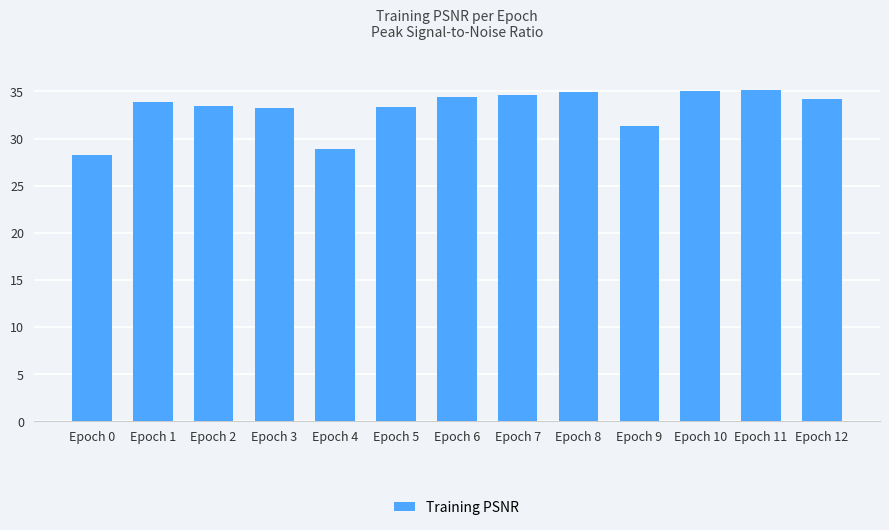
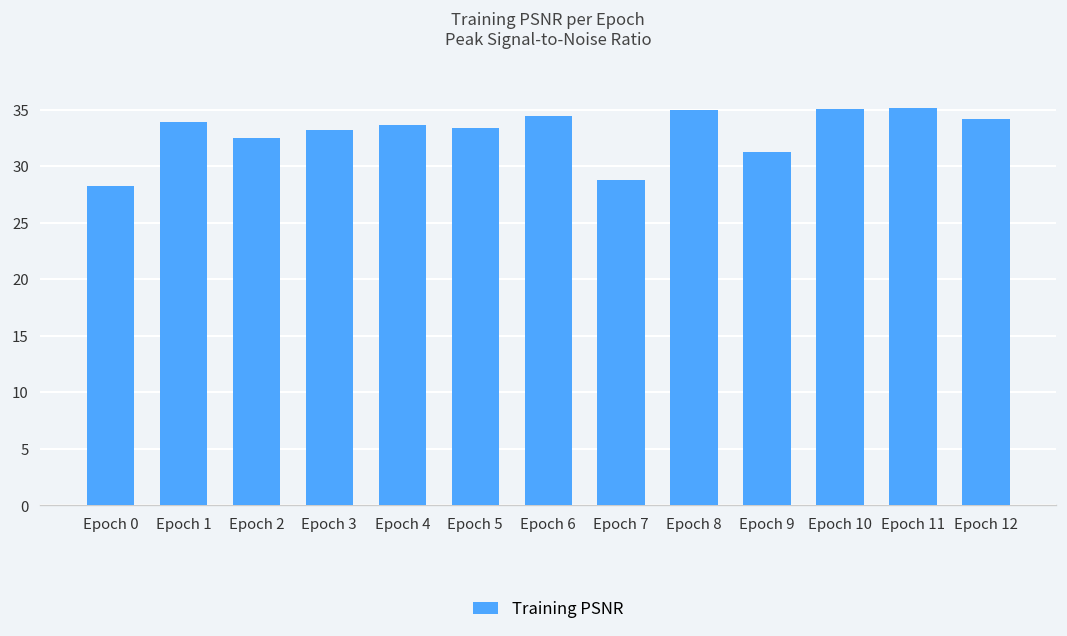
  {
    "Epoch 0": 28,
    "Epoch 1": 34,
-   "Epoch 2": 33.5,
+   "Epoch 2": 32.5,
    "Epoch 3": 33,
-   "Epoch 4": 29,
+   "Epoch 4": 34,
    "Epoch 5": 33,
    "Epoch 6": 34,
-   "Epoch 7": 35,
+   "Epoch 7": 29,
    "Epoch 8": 35,
    "Epoch 9": 31,
    "Epoch 10": 35,
    "Epoch 11": 35,
    "Epoch 12": 34
  }
